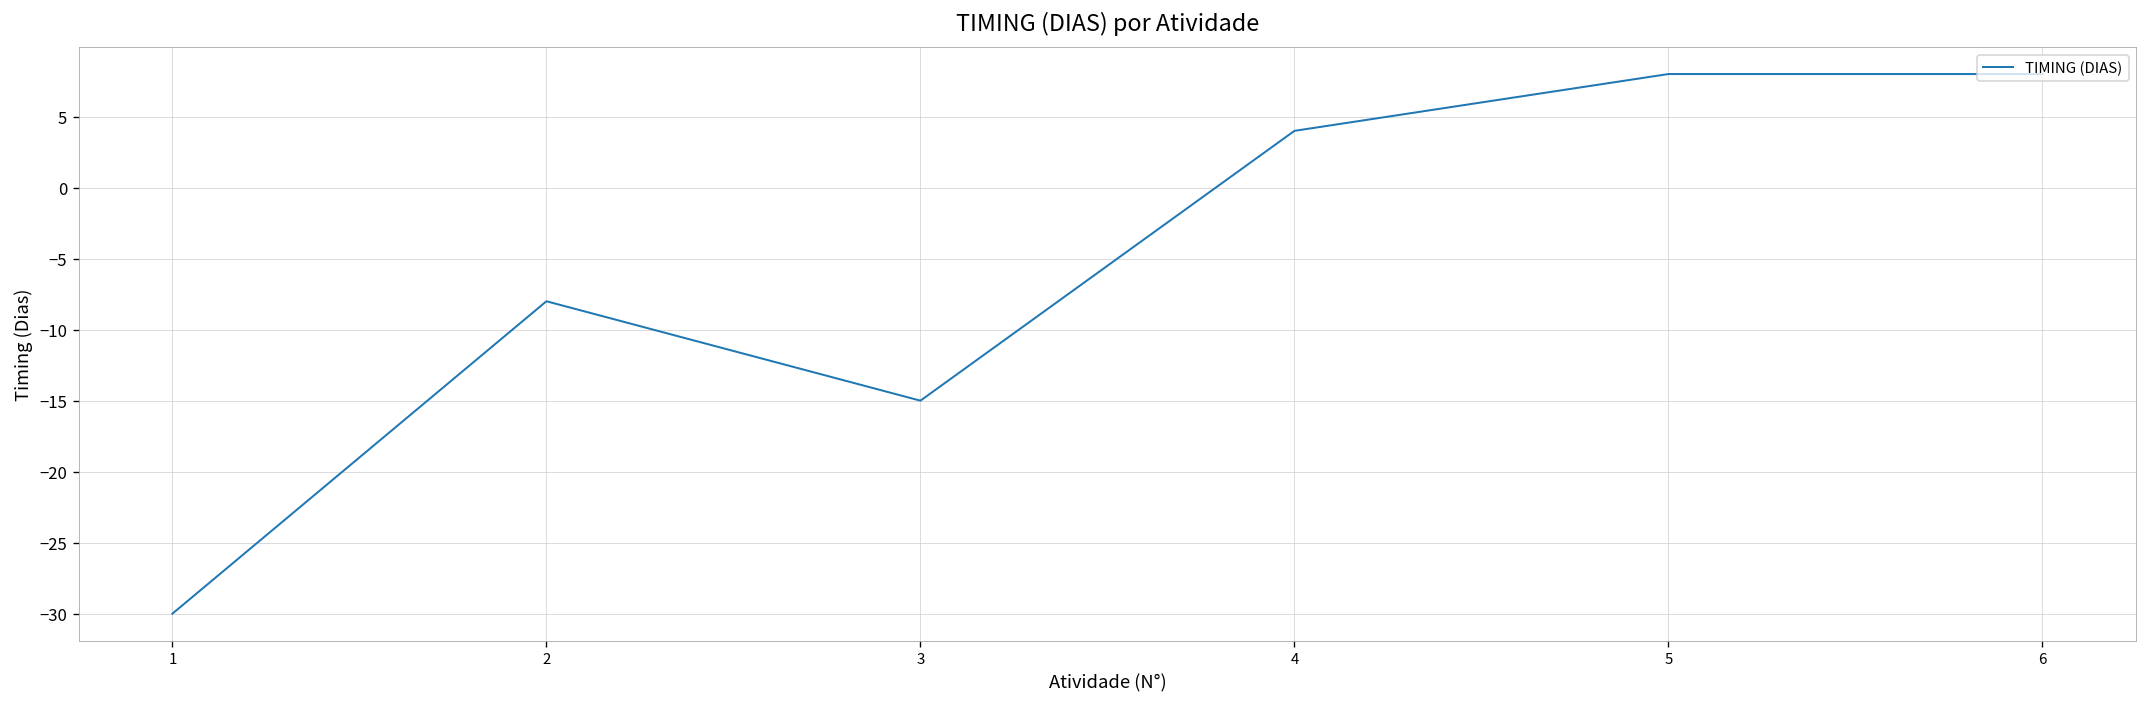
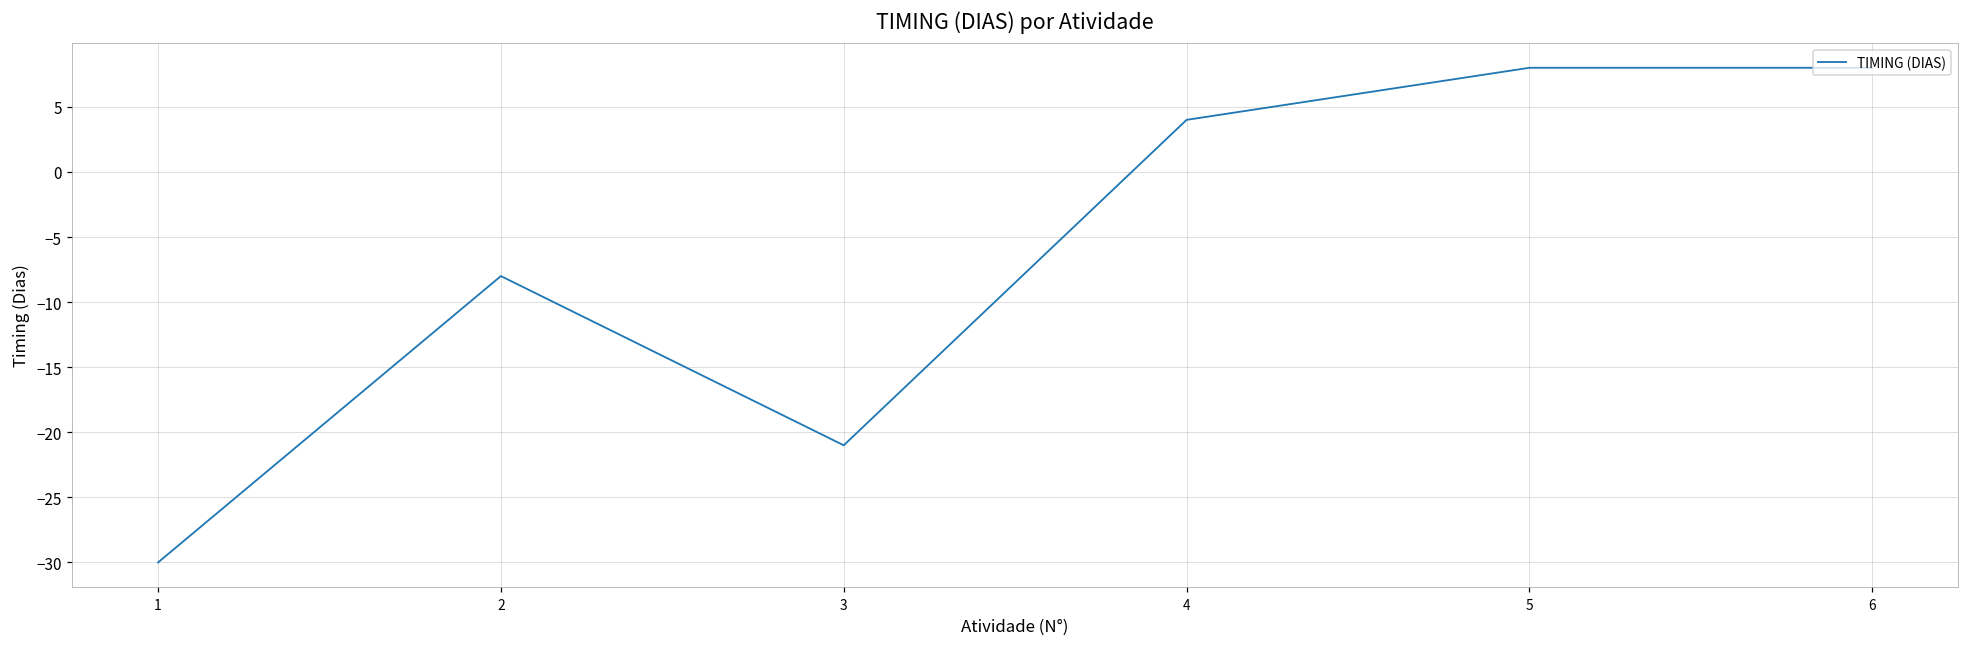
  {
    "1": -30,
    "2": -8,
-   "3": -15,
+   "3": -21,
    "4": 4,
    "5": 8
  }
